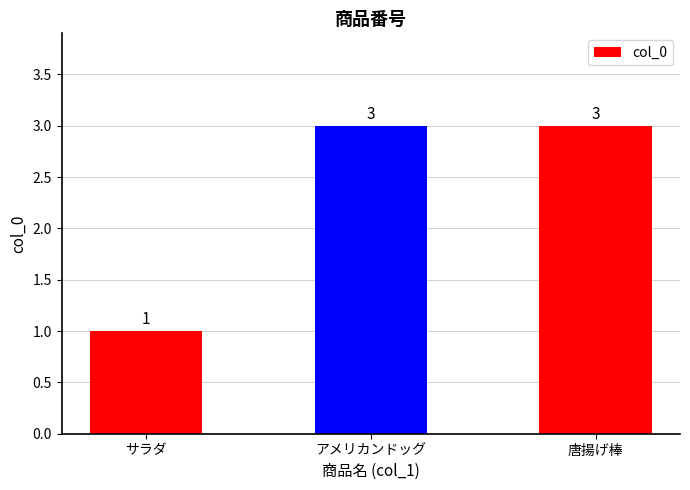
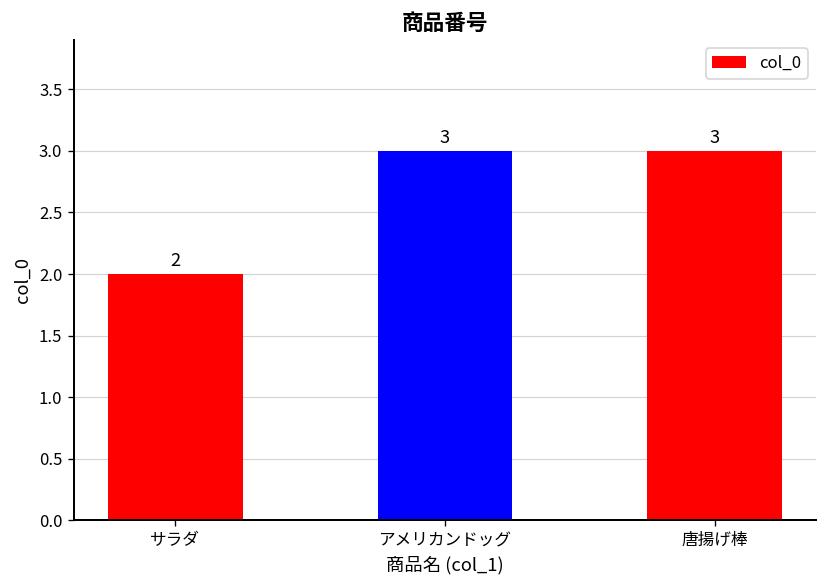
  {
-   "サラダ": 1,
+   "サラダ": 2,
    "アメリカンドッグ": 3,
    "唐揚げ棒": 3
  }
